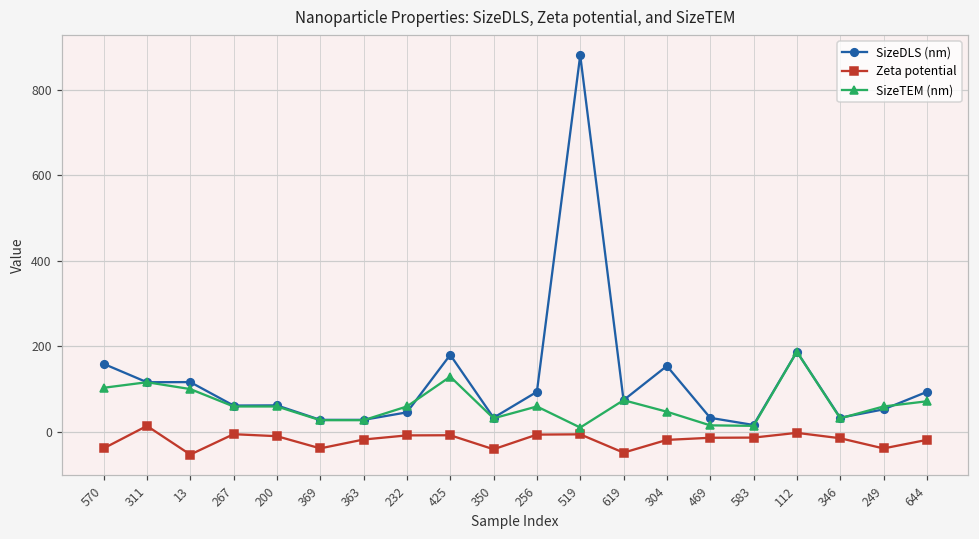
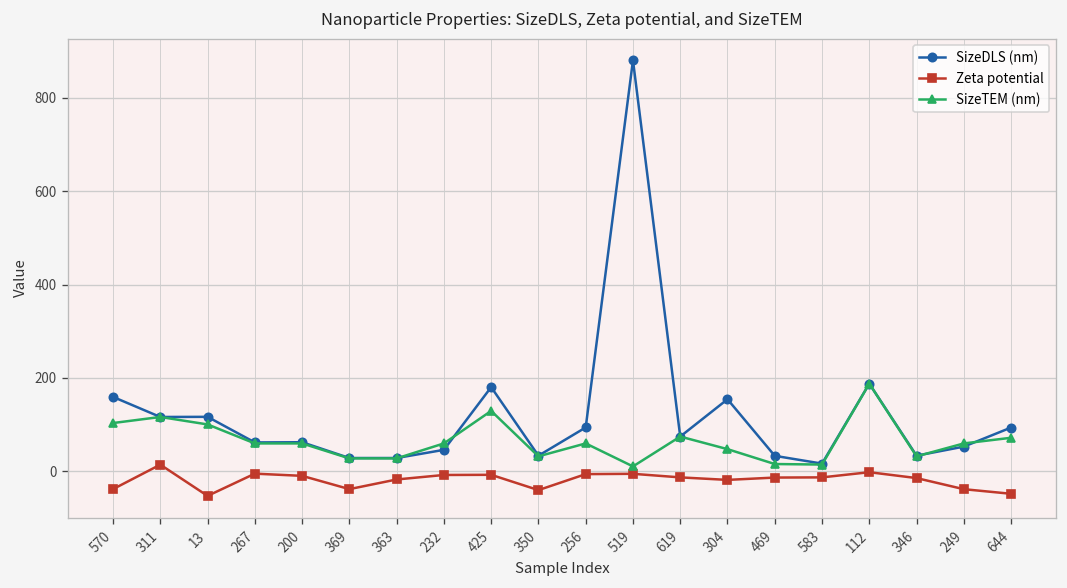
  {
    "SizeDLS (nm)": {
      "570": 160,
      "13": 120,
      "232": 50,
      "425": 180,
      "256": 90,
      "519": 880,
      "304": 150,
      "469": 30,
      "249": 50,
      "644": 90
    },
    "Zeta potential": {
      "570": -40,
      "311": 10,
      "13": -50,
      "267": -10,
      "200": -10,
      "369": -40,
      "363": -20,
      "232": -10,
      "425": -10,
      "350": -40,
      "256": -10,
      "519": -10,
-     "619": -50,
+     "619": -10,
      "304": -20,
      "469": -10,
      "583": -10,
      "112": 0,
      "346": -20,
      "249": -40,
-     "644": -20
+     "644": -50
    },
    "SizeTEM (nm)": {
      "570": 100,
      "13": 100,
      "232": 60,
      "425": 130,
      "256": 60,
      "519": 10,
      "304": 50,
      "469": 20,
      "249": 60,
      "644": 70
    }
  }
